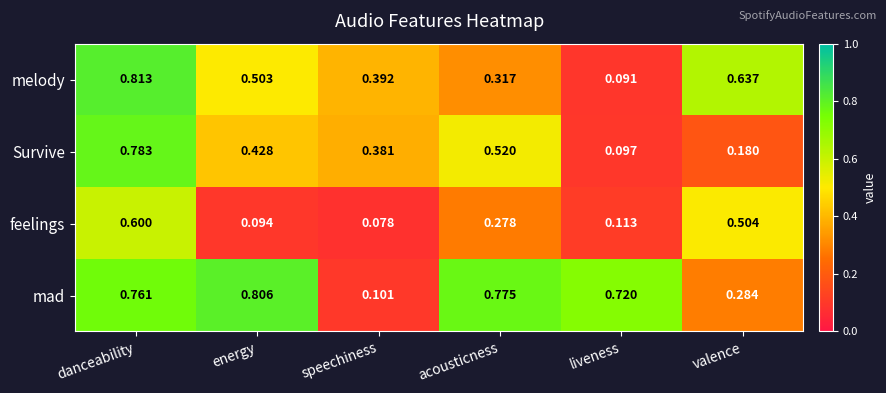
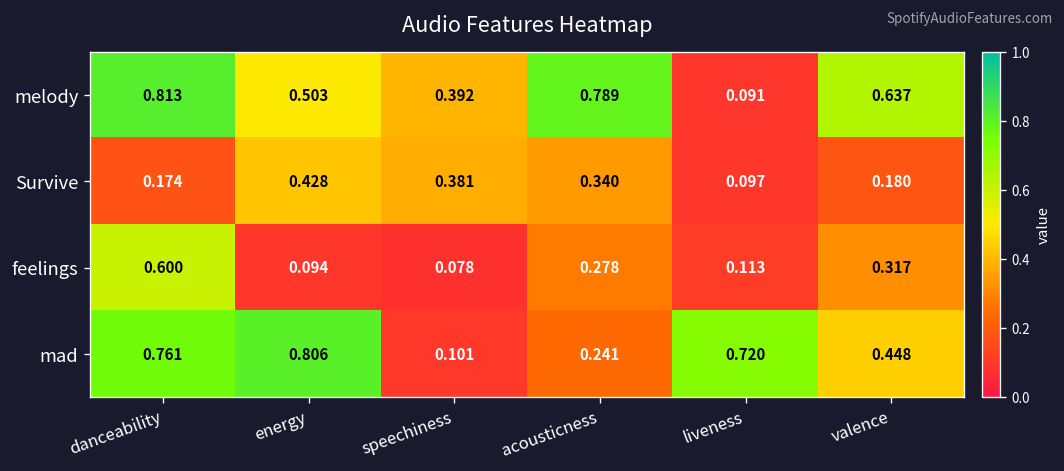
  {
    "melody": {
      "danceability": 0.813,
      "energy": 0.503,
      "speechiness": 0.392,
-     "acousticness": 0.317,
+     "acousticness": 0.789,
      "liveness": 0.091,
      "valence": 0.637
    },
    "Survive": {
-     "danceability": 0.783,
+     "danceability": 0.174,
      "energy": 0.428,
      "speechiness": 0.381,
-     "acousticness": 0.520,
+     "acousticness": 0.340,
      "liveness": 0.097,
      "valence": 0.180
    },
    "feelings": {
      "danceability": 0.600,
      "energy": 0.094,
      "speechiness": 0.078,
      "acousticness": 0.278,
      "liveness": 0.113,
-     "valence": 0.504
+     "valence": 0.317
    },
    "mad": {
      "danceability": 0.761,
      "energy": 0.806,
      "speechiness": 0.101,
-     "acousticness": 0.775,
+     "acousticness": 0.241,
      "liveness": 0.720,
-     "valence": 0.284
+     "valence": 0.448
    }
  }
